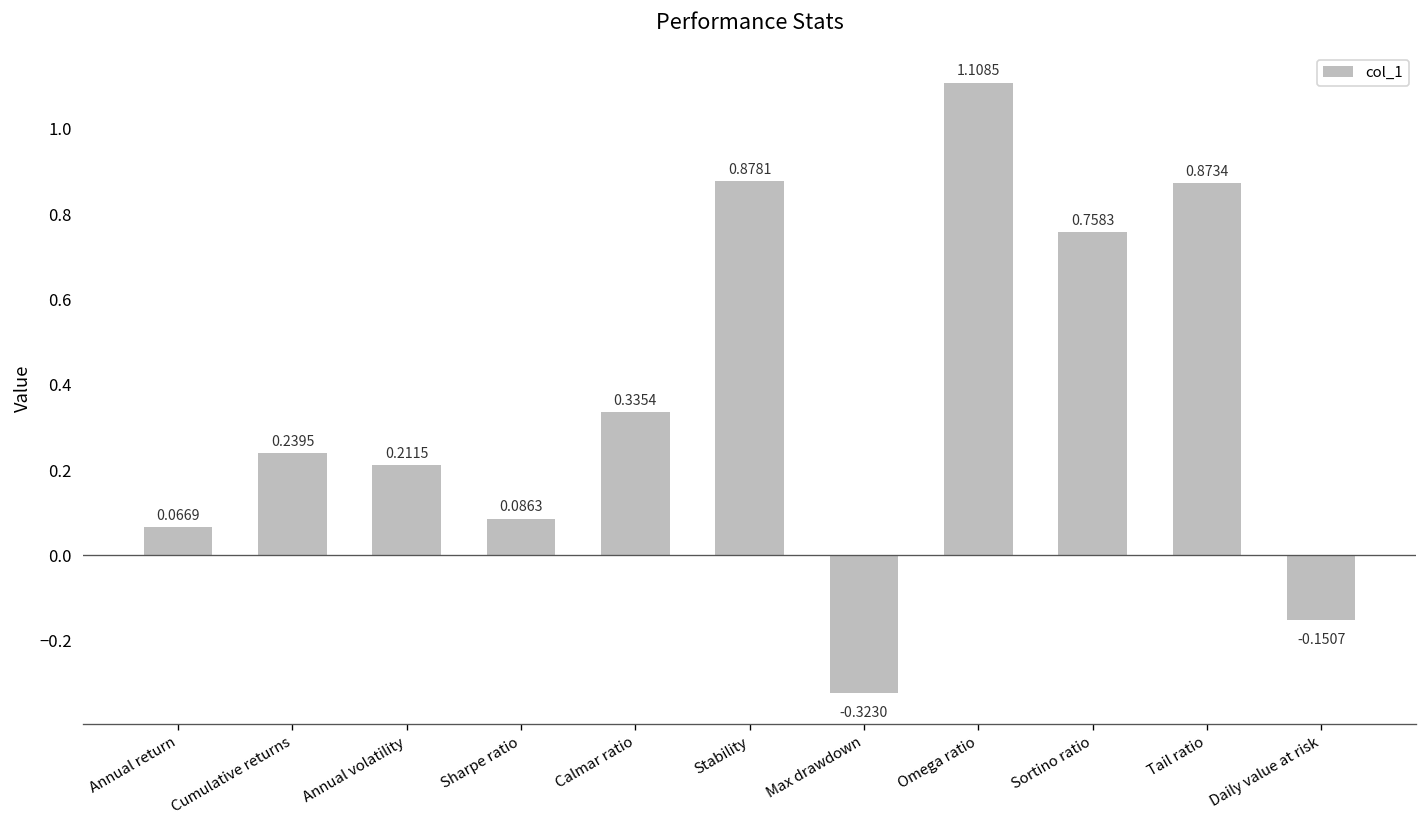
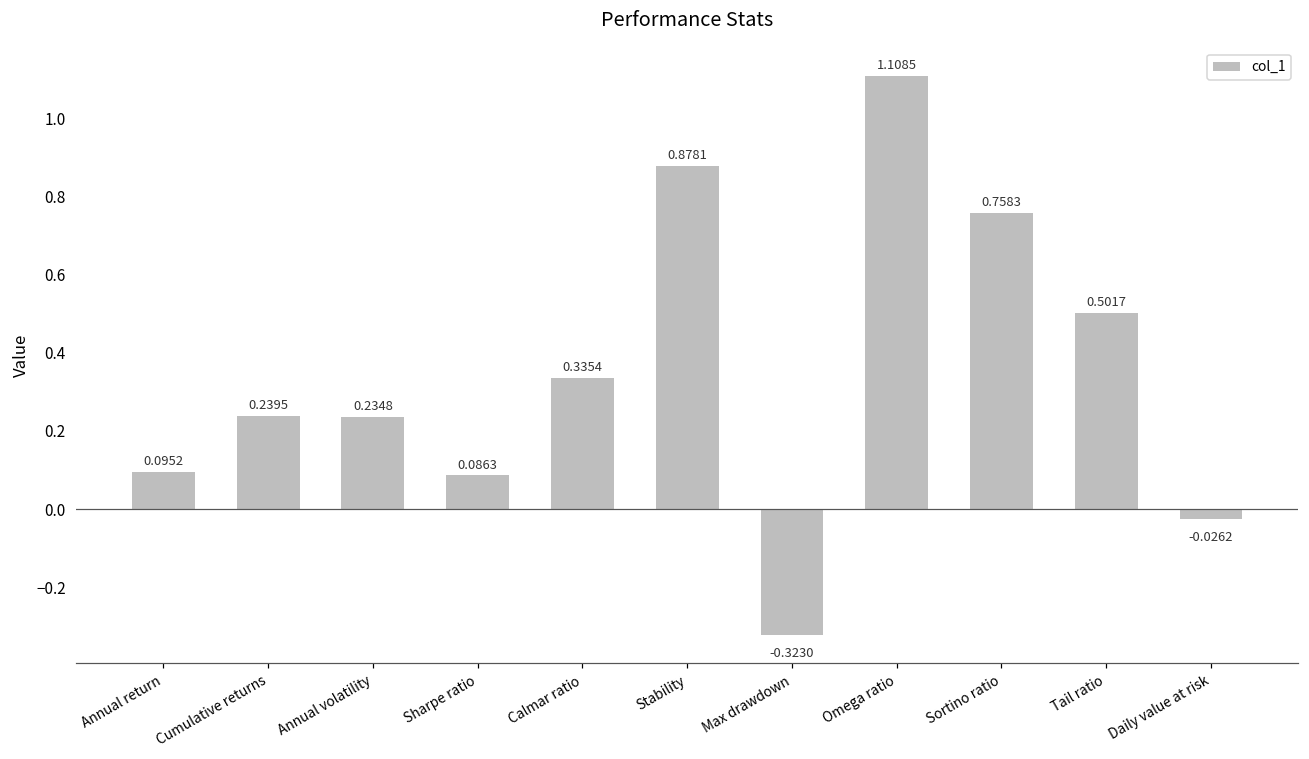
  {
-   "Annual return": 0.0669,
+   "Annual return": 0.0952,
    "Cumulative returns": 0.2395,
-   "Annual volatility": 0.2115,
+   "Annual volatility": 0.2348,
    "Sharpe ratio": 0.0863,
    "Calmar ratio": 0.3354,
    "Stability": 0.8781,
    "Max drawdown": -0.3230,
    "Omega ratio": 1.1085,
    "Sortino ratio": 0.7583,
-   "Tail ratio": 0.8734,
-   "Daily value at risk": -0.1507
+   "Tail ratio": 0.5017,
+   "Daily value at risk": -0.0262
  }
